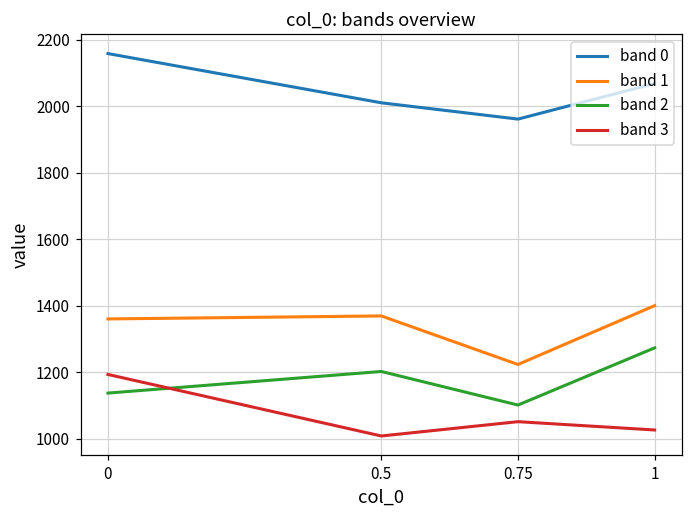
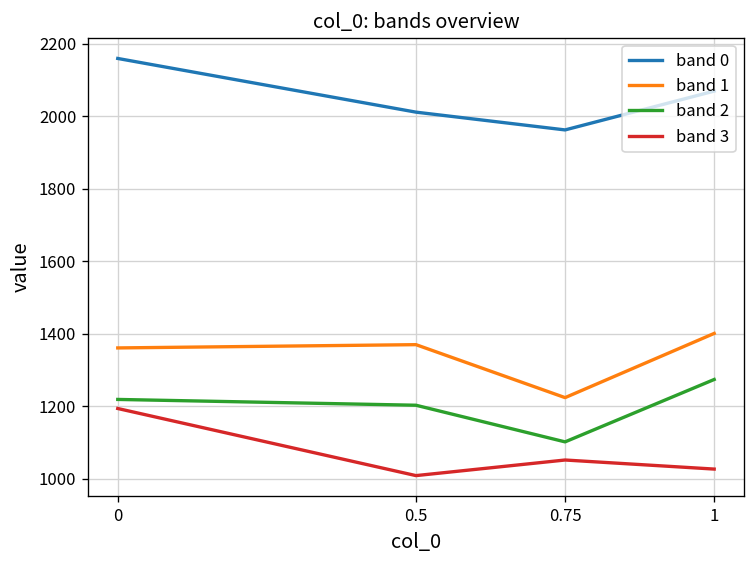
  {
    "band 0": {
      "0": 2160,
      "0.5": 2010,
      "0.75": 1960
    },
    "band 1": {
      "0": 1360,
      "0.5": 1370,
      "0.75": 1220,
      "1": 1400
    },
    "band 2": {
-     "0": 1140,
+     "0": 1220,
      "0.5": 1200,
      "0.75": 1100,
      "1": 1270
    },
    "band 3": {
      "0": 1190,
      "0.5": 1010,
      "0.75": 1050,
      "1": 1030
    }
  }
